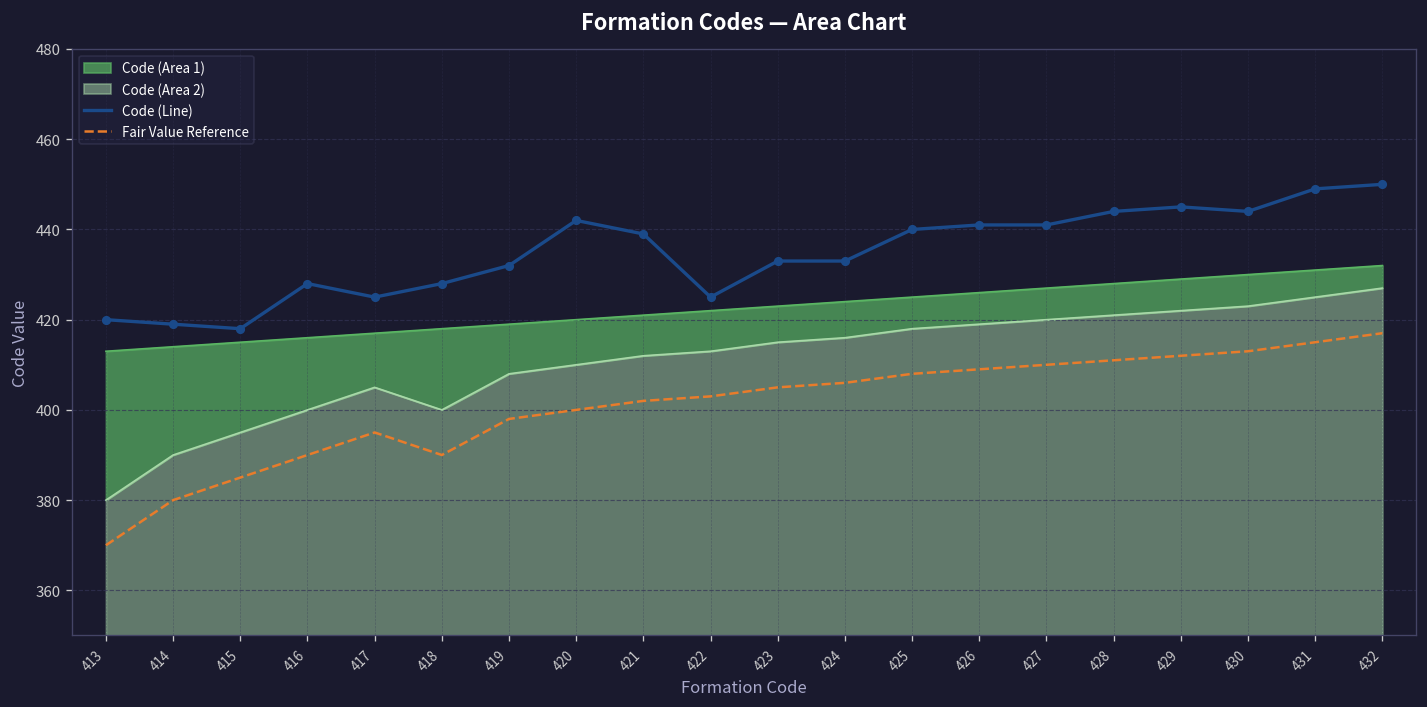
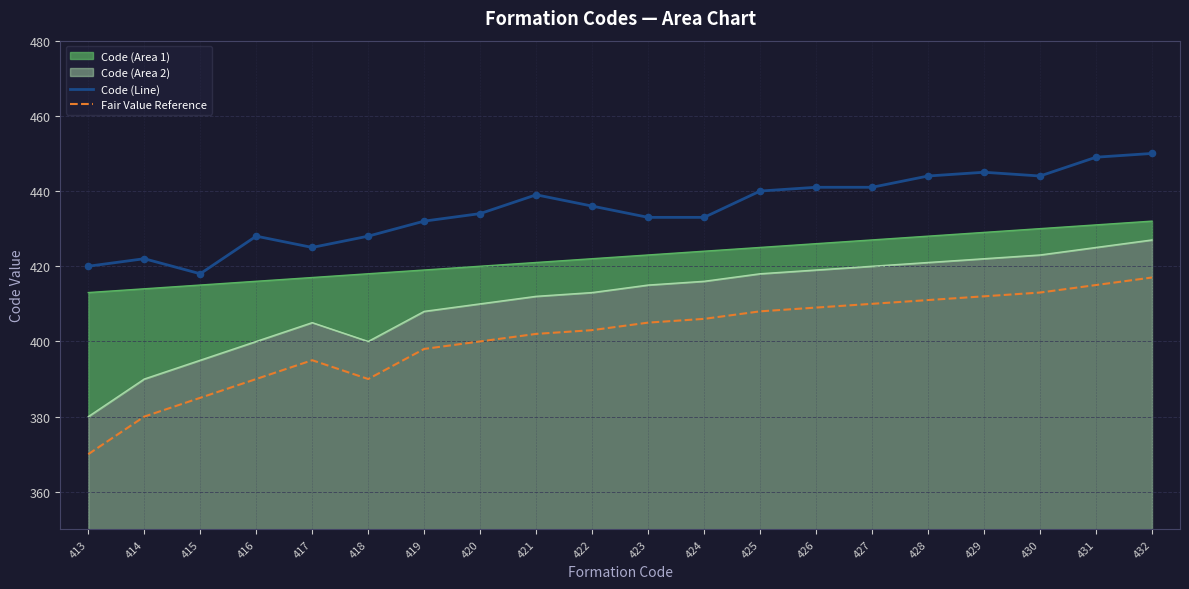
  {
    "Code (Line)": {
      "413": 420,
-     "414": 419,
+     "414": 422,
      "415": 418,
      "416": 428,
      "417": 425,
      "418": 428,
      "419": 432,
-     "420": 442,
+     "420": 434,
      "421": 439,
-     "422": 425,
+     "422": 436,
      "423": 433,
      "424": 433,
      "425": 440,
      "426": 441,
      "427": 441,
      "428": 444,
      "429": 445,
      "430": 444,
      "431": 449,
      "432": 450
    },
    "Fair Value Reference": {
      "413": 370,
      "414": 380,
      "415": 385,
      "416": 390,
      "417": 395,
      "418": 390,
      "419": 398,
      "420": 400,
      "421": 402,
      "422": 403,
      "423": 405,
      "424": 406,
      "425": 408,
      "426": 409,
      "427": 410,
      "428": 411,
      "429": 412,
      "430": 413,
      "431": 415,
      "432": 417
    }
  }
